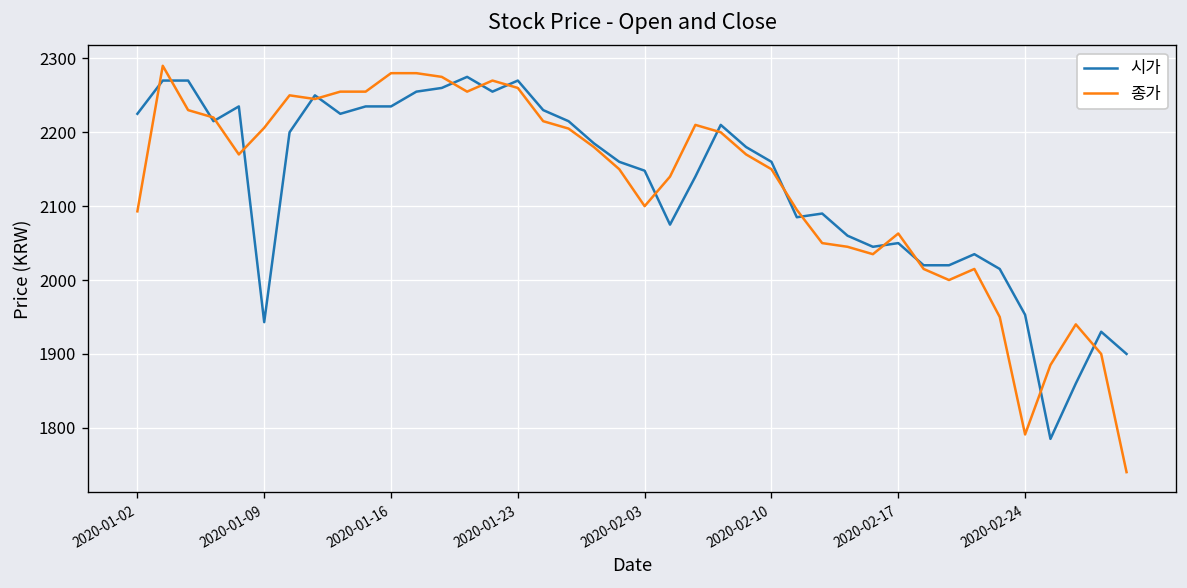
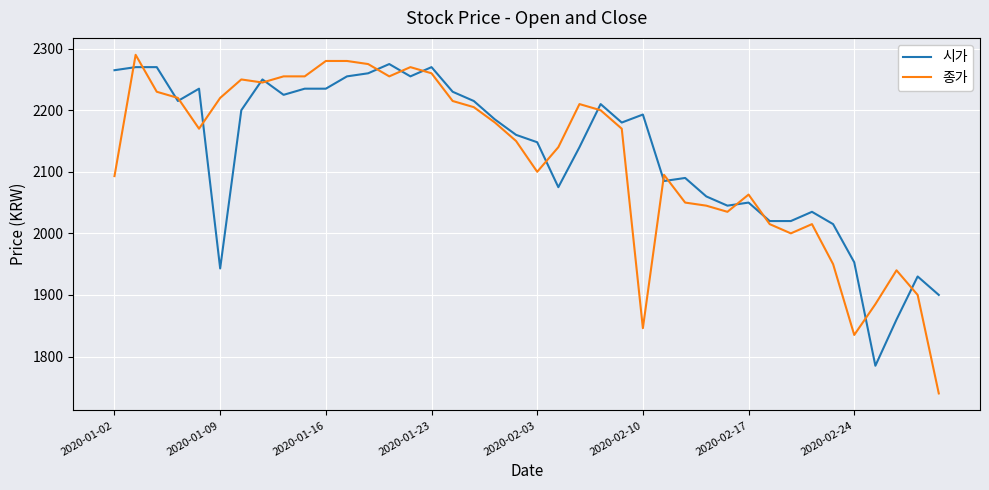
  {
    "시가": {
-     "2020-01-02": 2230,
+     "2020-01-02": 2270,
      "2020-01-09": 1940,
      "2020-01-16": 2240,
      "2020-01-23": 2270,
      "2020-02-03": 2150,
-     "2020-02-10": 2160,
+     "2020-02-10": 2190,
      "2020-02-17": 2050,
      "2020-02-24": 1950
    },
    "종가": {
      "2020-01-02": 2090,
-     "2020-01-09": 2210,
+     "2020-01-09": 2220,
      "2020-01-16": 2280,
      "2020-01-23": 2260,
      "2020-02-03": 2100,
-     "2020-02-10": 2150,
+     "2020-02-10": 1850,
      "2020-02-17": 2060,
-     "2020-02-24": 1790
+     "2020-02-24": 1840
    }
  }
